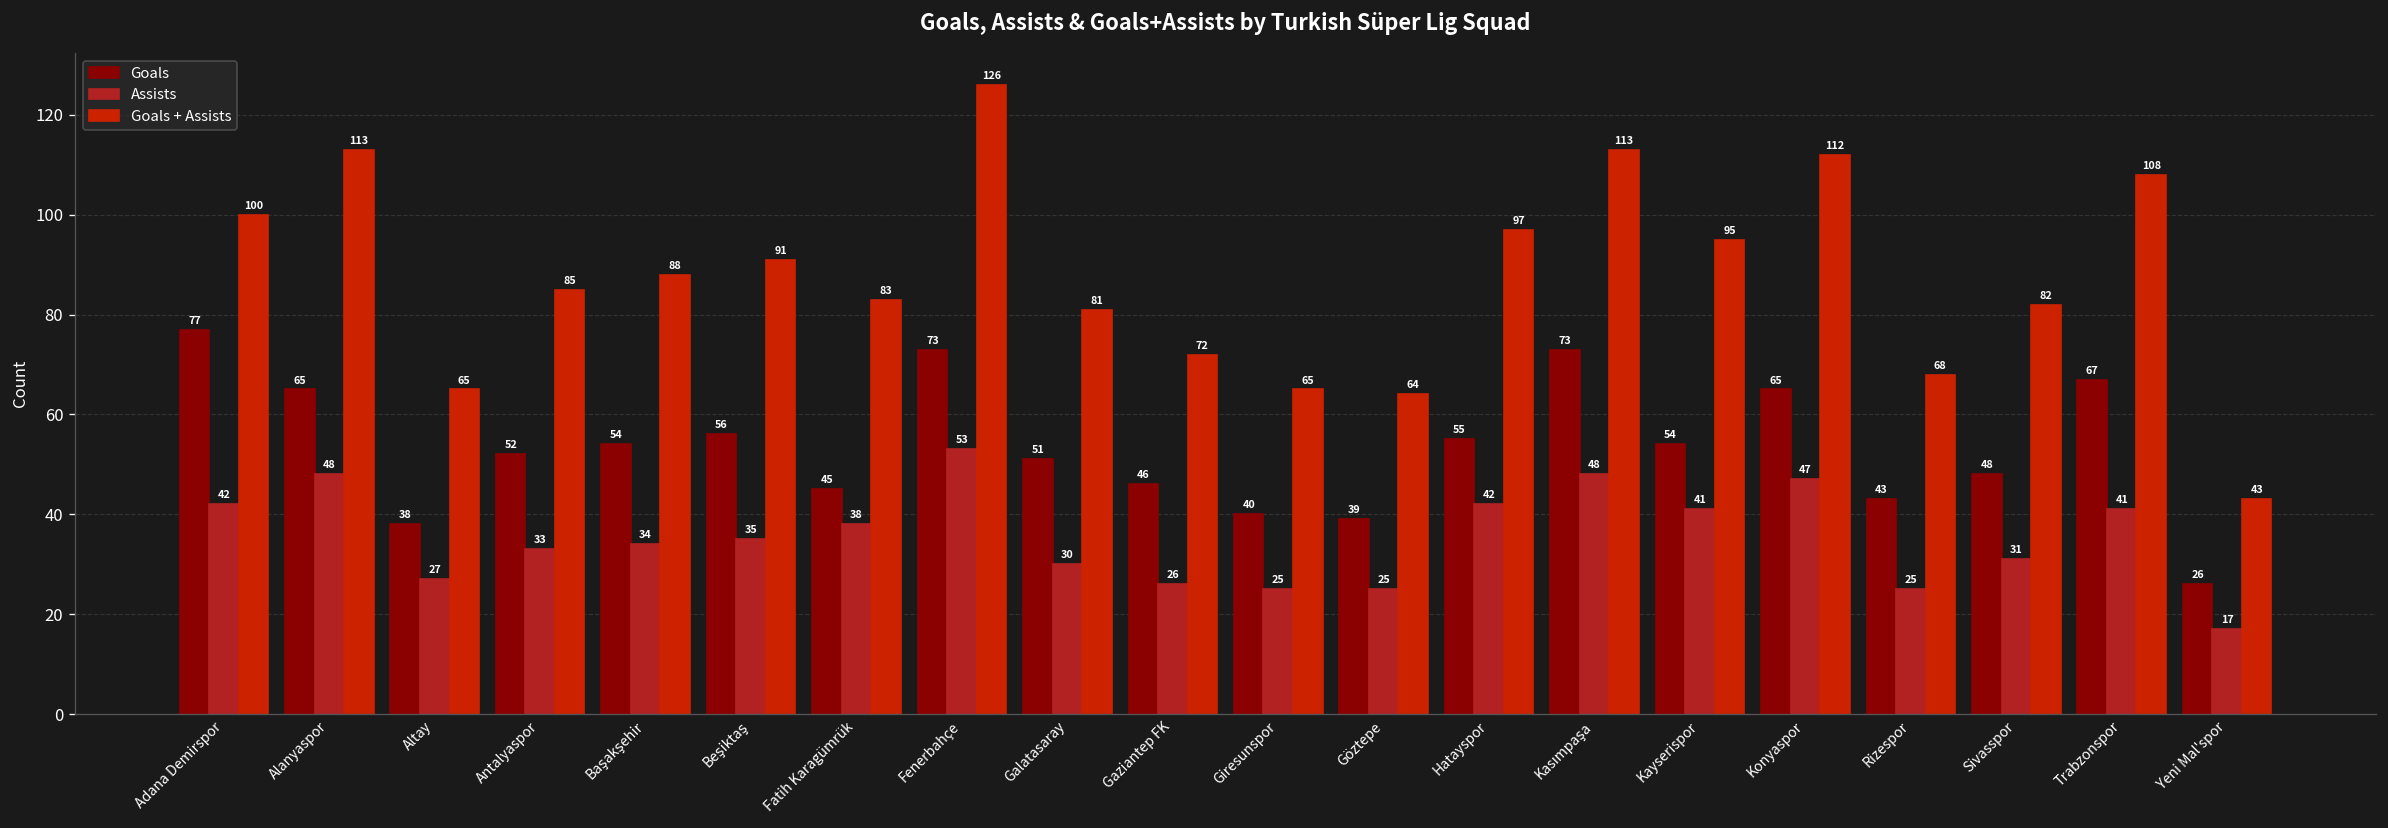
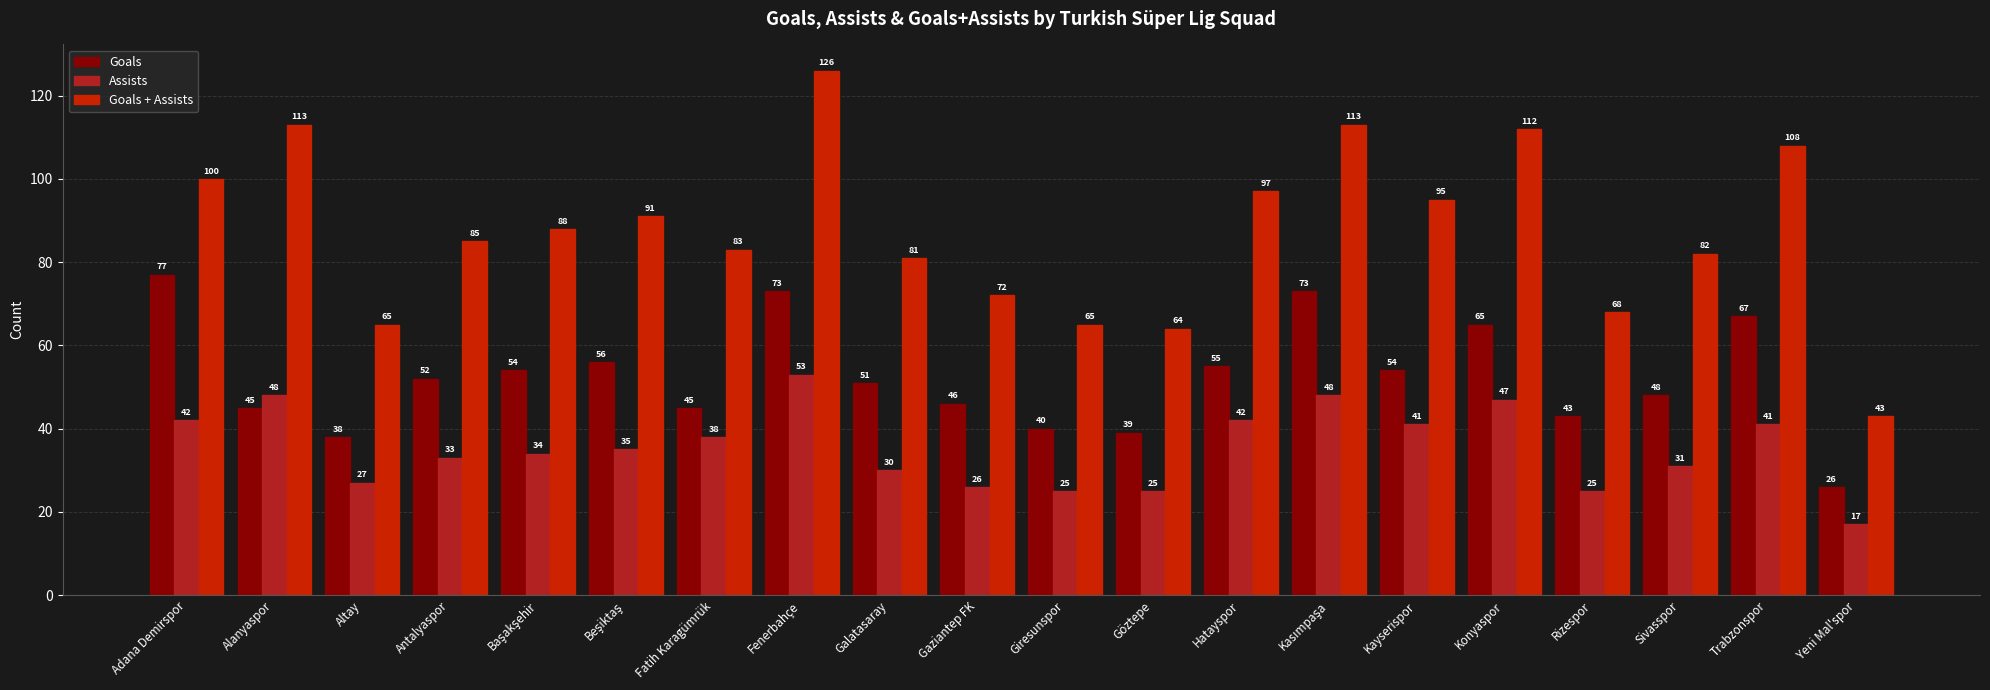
  {
    "Goals": {
      "Adana Demirspor": 77,
-     "Alanyaspor": 65,
+     "Alanyaspor": 45,
      "Altay": 38,
      "Antalyaspor": 52,
      "Başakşehir": 54,
      "Beşiktaş": 56,
      "Fatih Karagümrük": 45,
      "Fenerbahçe": 73,
      "Galatasaray": 51,
      "Gaziantep FK": 46,
      "Giresunspor": 40,
      "Göztepe": 39,
      "Hatayspor": 55,
      "Kasımpaşa": 73,
      "Kayserispor": 54,
      "Konyaspor": 65,
      "Rizespor": 43,
      "Sivasspor": 48,
      "Trabzonspor": 67,
      "Yeni Mal'spor": 26
    }
  }
